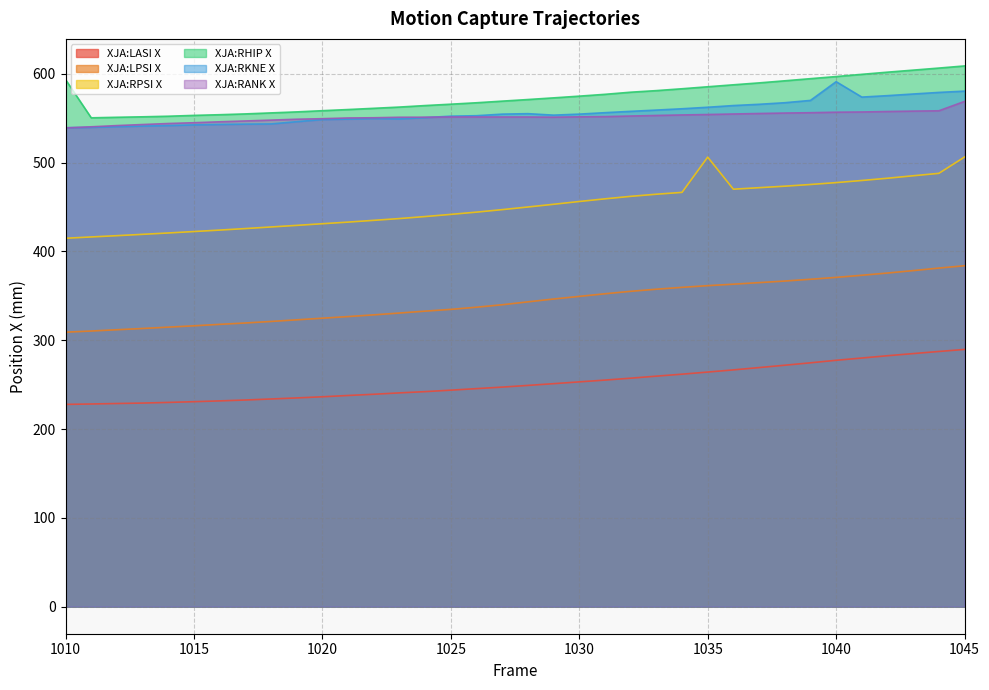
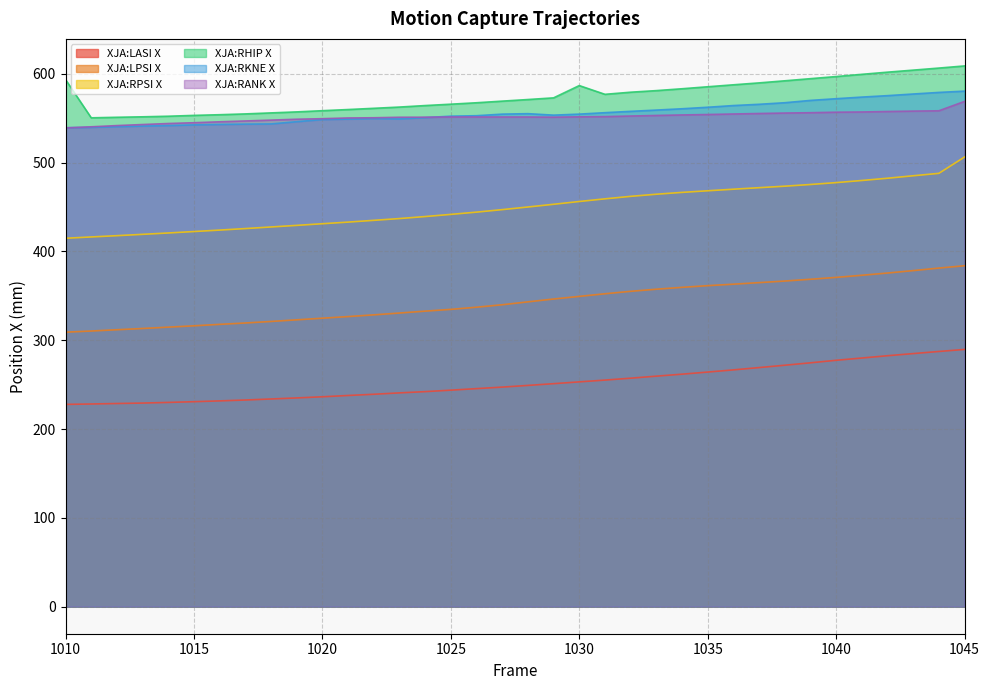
  {
    "XJA:RPSI X": {
      "1010": 410,
      "1015": 420,
      "1020": 430,
      "1025": 440,
      "1030": 460,
-     "1035": 510,
+     "1035": 470,
      "1040": 480,
      "1045": 510
    },
    "XJA:RHIP X": {
      "1010": 590,
      "1015": 550,
      "1020": 560,
      "1025": 570,
-     "1030": 570,
+     "1030": 590,
      "1035": 590,
      "1040": 600,
      "1045": 610
    },
    "XJA:RKNE X": {
      "1030": 550,
      "1035": 560,
-     "1040": 590,
+     "1040": 570,
      "1045": 580
    },
    "XJA:RANK X": {
      "1030": 550,
      "1035": 550,
      "1040": 560,
      "1045": 570
    }
  }
